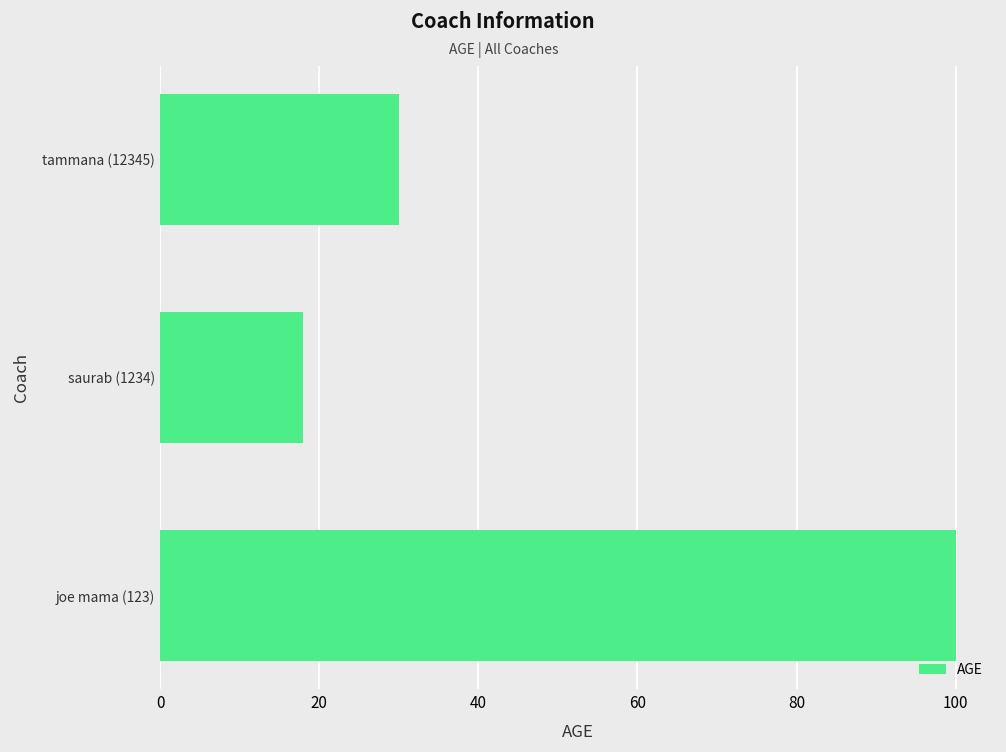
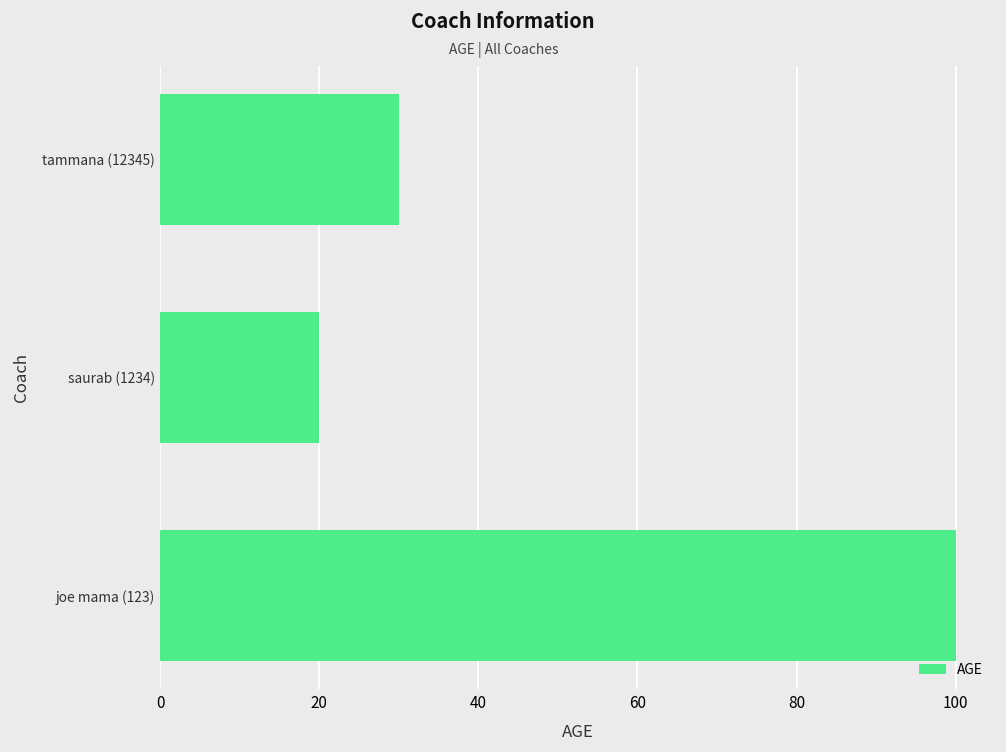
  {
    "tammana (12345)": 30,
-   "saurab (1234)": 18,
+   "saurab (1234)": 20,
    "joe mama (123)": 100
  }
